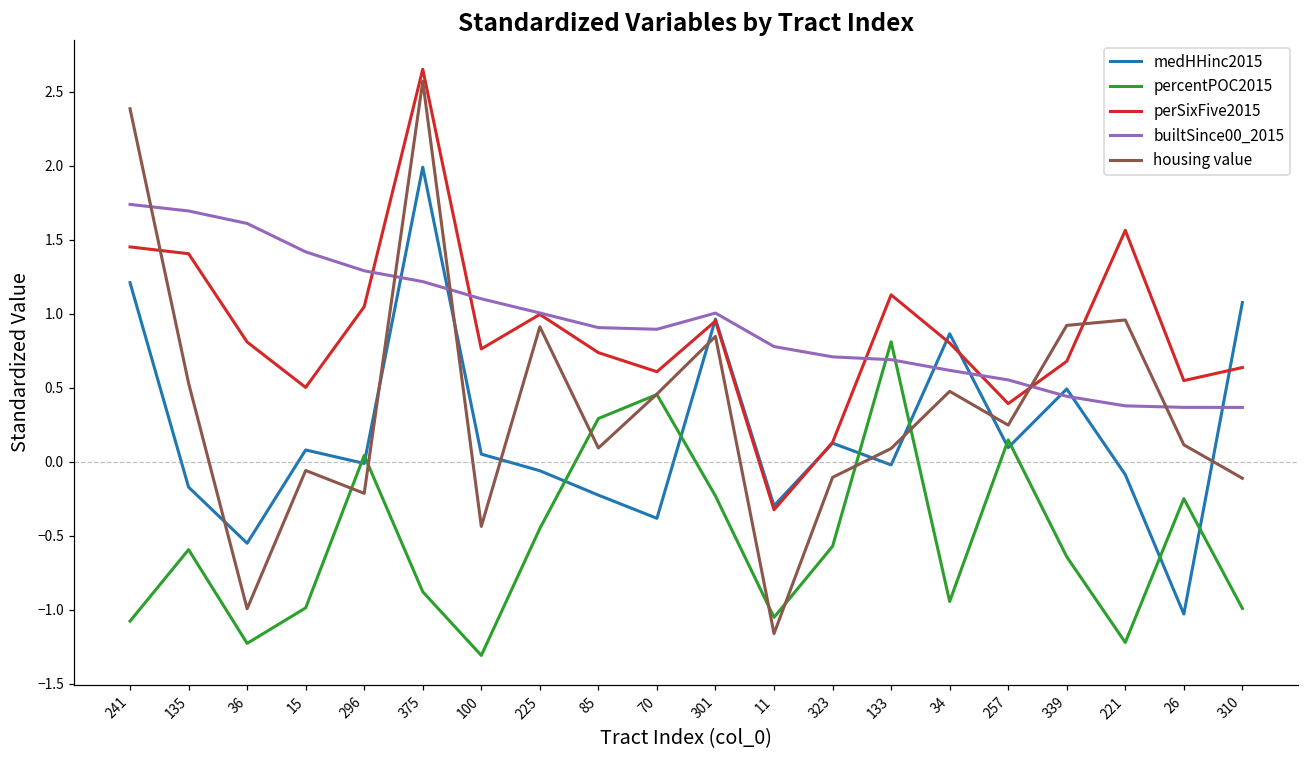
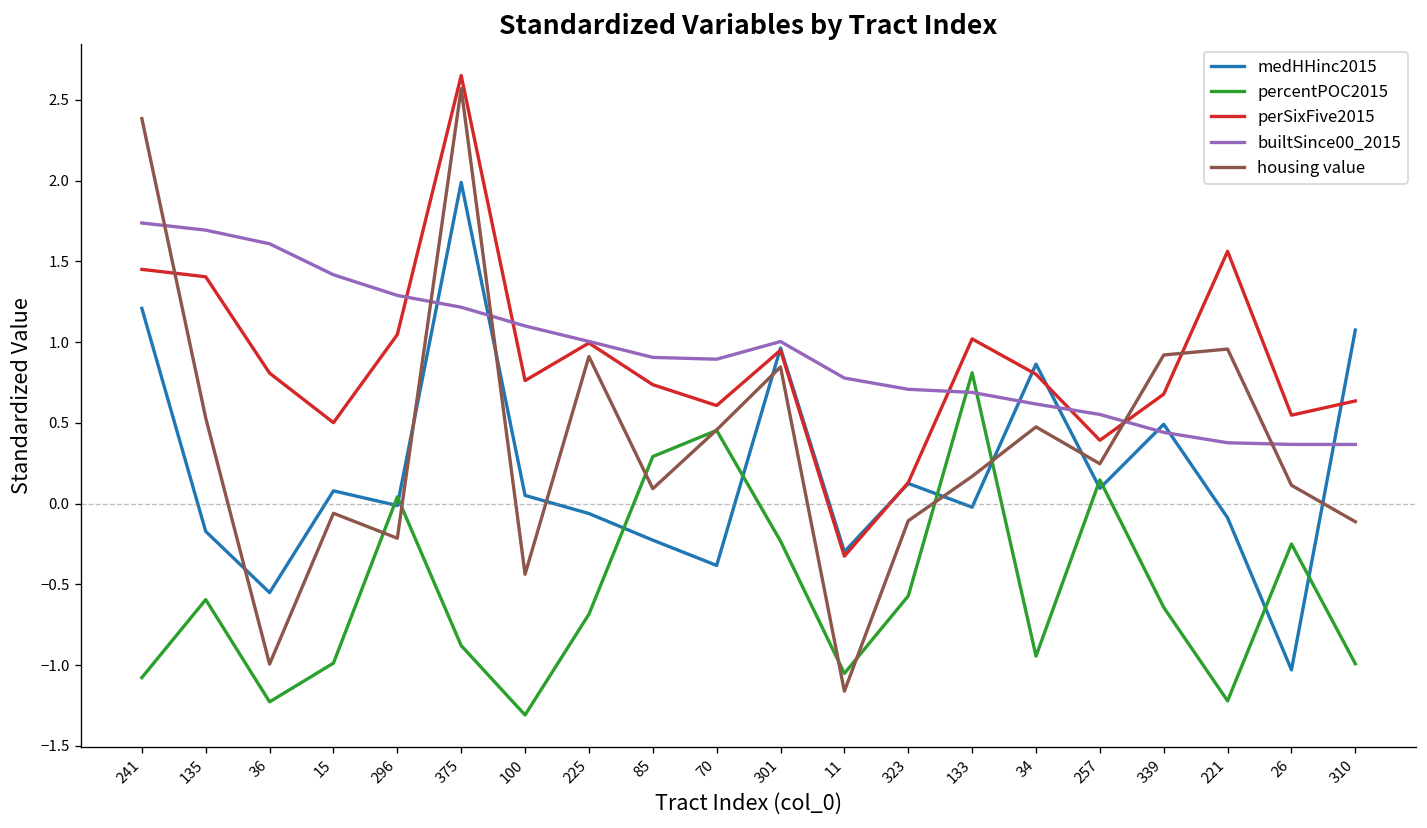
  {
    "medHHinc2015": {
      "241": 1.21,
      "135": -0.17,
      "36": -0.55,
      "15": 0.08,
      "296": -0.01,
      "375": 1.99,
      "100": 0.05,
      "225": -0.06,
      "85": -0.23,
      "70": -0.38,
      "11": -0.30,
      "133": -0.02,
      "34": 0.86,
      "257": 0.09,
      "339": 0.49,
      "221": -0.09,
      "26": -1.03,
      "310": 1.07
    },
    "percentPOC2015": {
      "241": -1.08,
      "135": -0.59,
      "36": -1.23,
      "15": -0.99,
      "296": 0.04,
      "375": -0.88,
      "100": -1.31,
-     "225": -0.45,
+     "225": -0.69,
      "85": 0.29,
      "301": -0.23,
      "11": -1.05,
      "323": -0.57,
      "133": 0.81,
      "34": -0.94,
      "257": 0.15,
      "339": -0.64,
      "221": -1.22,
      "26": -0.25,
      "310": -0.99
    },
    "perSixFive2015": {
      "241": 1.45,
      "135": 1.40,
      "36": 0.81,
      "15": 0.50,
      "296": 1.05,
      "375": 2.65,
      "100": 0.76,
      "85": 0.74,
      "70": 0.61,
      "11": -0.33,
-     "133": 1.13,
+     "133": 1.02,
      "34": 0.80,
      "257": 0.39,
      "339": 0.68,
      "221": 1.56,
      "26": 0.55,
      "310": 0.64
    },
    "builtSince00_2015": {
      "241": 1.74,
      "135": 1.69,
      "36": 1.61,
      "15": 1.42,
      "296": 1.29,
      "375": 1.22,
      "100": 1.10,
      "85": 0.91,
      "70": 0.89,
      "301": 1.00,
      "11": 0.78,
      "323": 0.71,
      "133": 0.69,
      "34": 0.62,
      "257": 0.55,
      "339": 0.44,
      "221": 0.38,
      "26": 0.37,
      "310": 0.37
    },
    "housing value": {
      "241": 2.38,
      "135": 0.53,
      "36": -0.99,
      "15": -0.06,
      "296": -0.21,
      "375": 2.57,
      "100": -0.44,
      "225": 0.91,
      "85": 0.09,
      "301": 0.85,
      "11": -1.16,
      "323": -0.11,
-     "133": 0.09,
+     "133": 0.17,
      "34": 0.47,
      "257": 0.25,
      "339": 0.92,
      "221": 0.96,
      "26": 0.11,
      "310": -0.11
    }
  }
